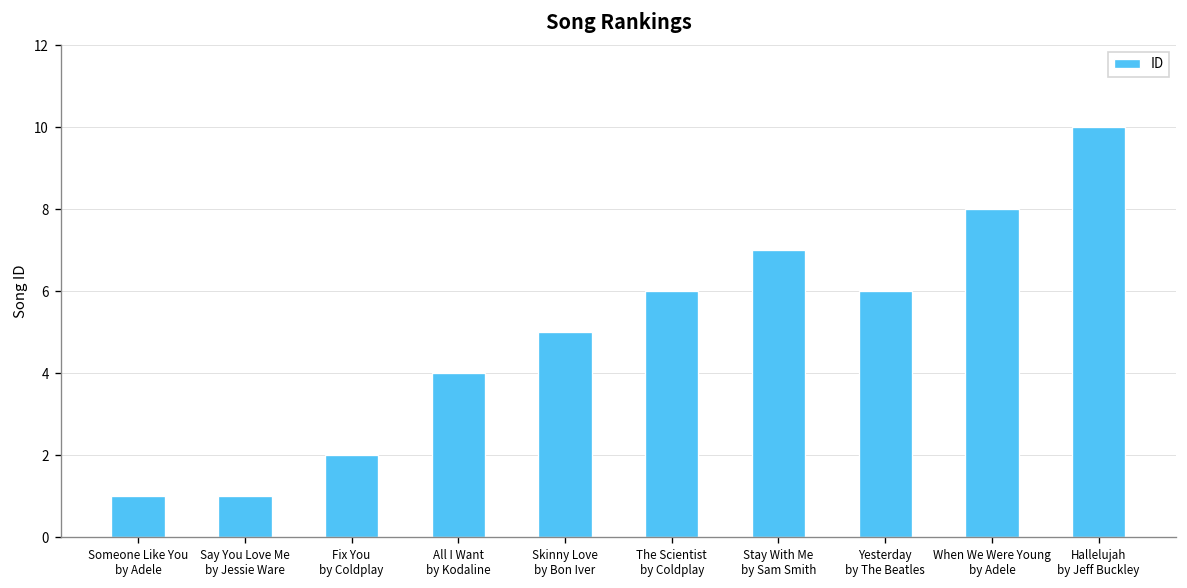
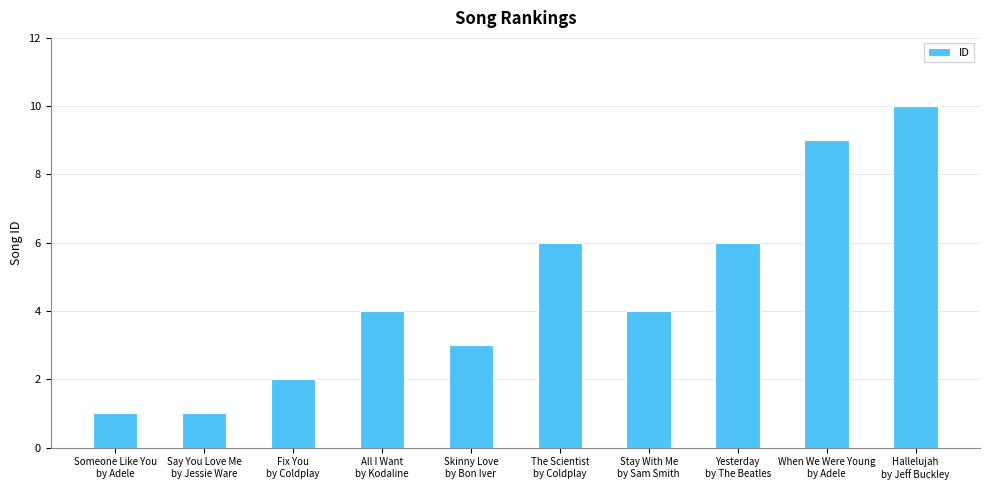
  {
    "Someone Like You by Adele": 1,
    "Say You Love Me by Jessie Ware": 1,
    "Fix You by Coldplay": 2,
    "All I Want by Kodaline": 4,
-   "Skinny Love by Bon Iver": 5,
+   "Skinny Love by Bon Iver": 3,
    "The Scientist by Coldplay": 6,
-   "Stay With Me by Sam Smith": 7,
+   "Stay With Me by Sam Smith": 4,
    "Yesterday by The Beatles": 6,
-   "When We Were Young by Adele": 8,
+   "When We Were Young by Adele": 9,
    "Hallelujah by Jeff Buckley": 10
  }
